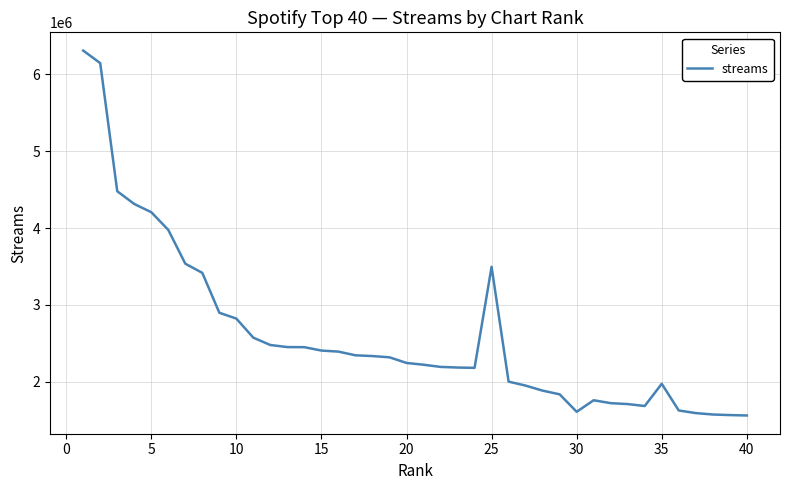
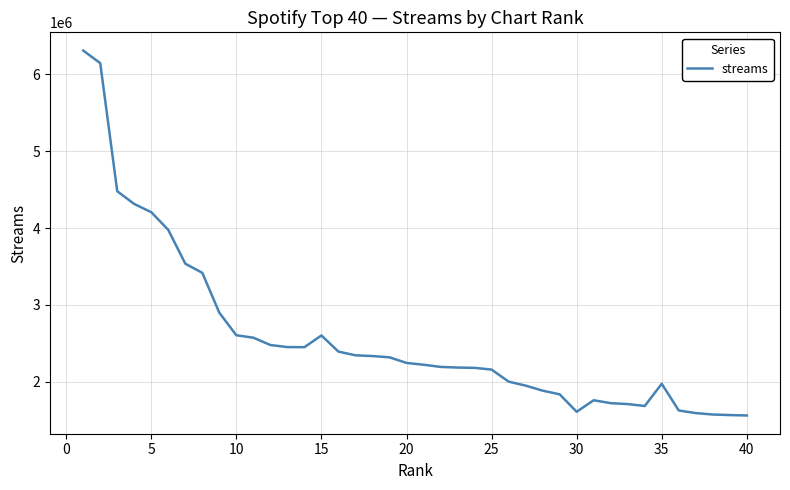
  {
    "5": 4200000,
-   "10": 2800000,
-   "15": 2400000,
+   "10": 2600000,
+   "15": 2600000,
    "20": 2200000,
-   "25": 3500000,
+   "25": 2200000,
    "30": 1600000,
    "35": 2000000,
    "40": 1600000
  }
